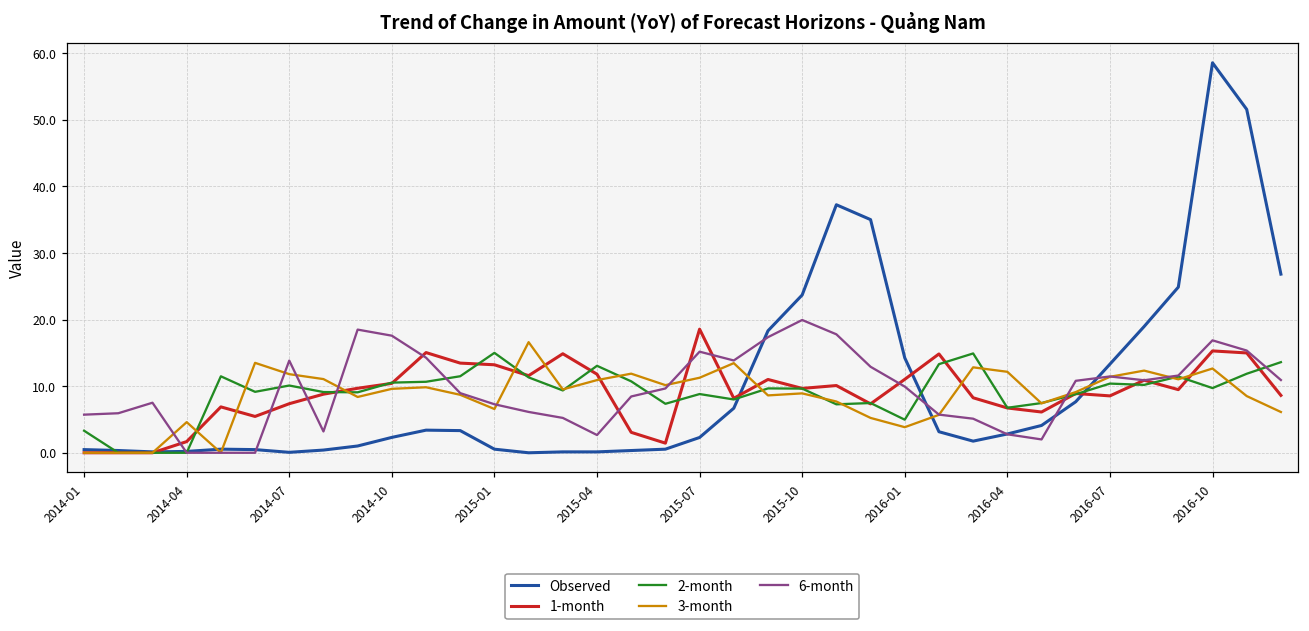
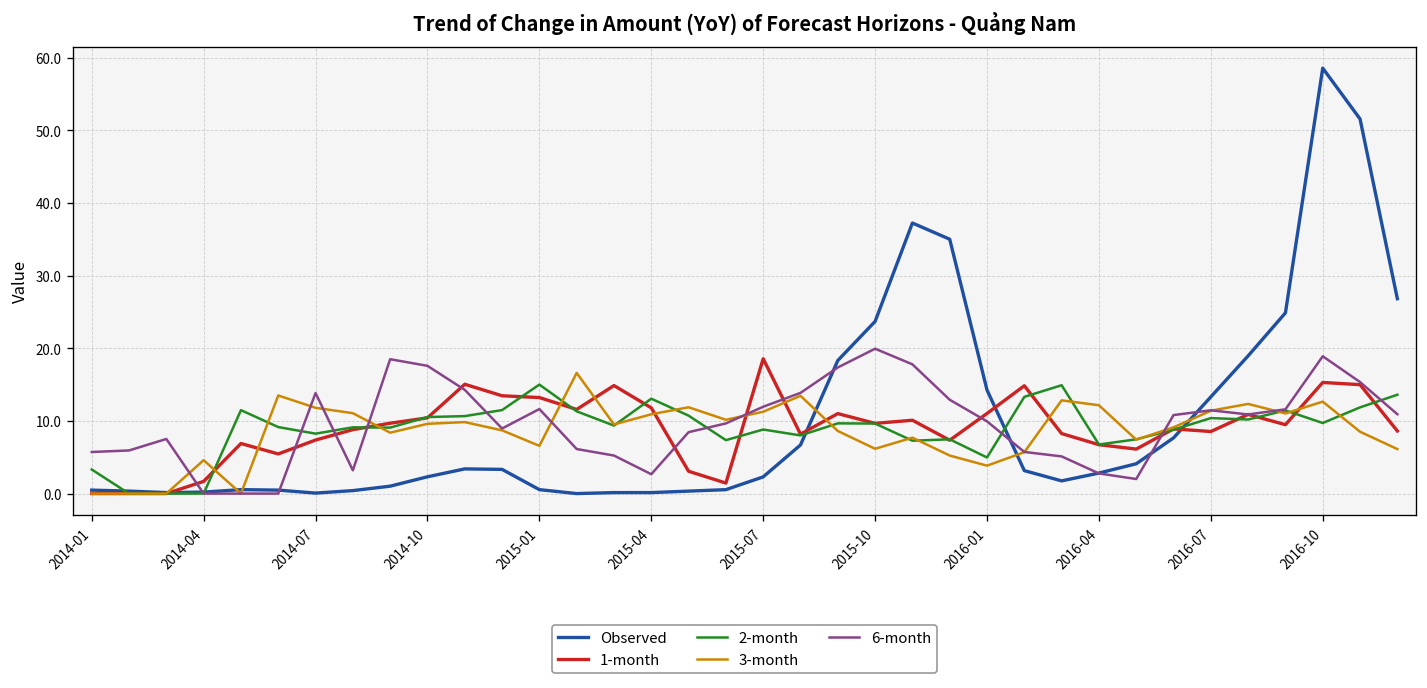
  {
    "Observed": {
      "2014-01": 0,
      "2014-07": 0,
      "2014-10": 2,
      "2015-01": 1,
      "2015-04": 0,
      "2015-07": 2,
      "2015-10": 24,
      "2016-01": 14,
      "2016-07": 13,
      "2016-10": 59
    },
    "1-month": {
      "2014-04": 2,
      "2014-07": 7,
      "2015-01": 13,
      "2015-04": 12,
      "2015-07": 19,
      "2016-01": 11,
      "2016-07": 9,
      "2016-10": 15
    },
    "2-month": {
      "2014-01": 3,
-     "2014-07": 10,
+     "2014-07": 8,
      "2015-01": 15,
      "2015-04": 13,
      "2015-07": 9,
      "2016-01": 5,
      "2016-07": 10,
      "2016-10": 10
    },
    "3-month": {
      "2014-04": 5,
      "2014-07": 12,
      "2014-10": 10,
      "2015-01": 7,
      "2015-04": 11,
      "2015-07": 11,
-     "2015-10": 9,
+     "2015-10": 6,
      "2016-01": 4,
      "2016-04": 12,
      "2016-10": 13
    },
    "6-month": {
      "2014-01": 6,
      "2014-07": 14,
      "2014-10": 18,
-     "2015-01": 7,
+     "2015-01": 12,
      "2015-04": 3,
-     "2015-07": 15,
+     "2015-07": 12,
      "2015-10": 20,
      "2016-01": 10,
-     "2016-10": 17
+     "2016-10": 19
    }
  }
